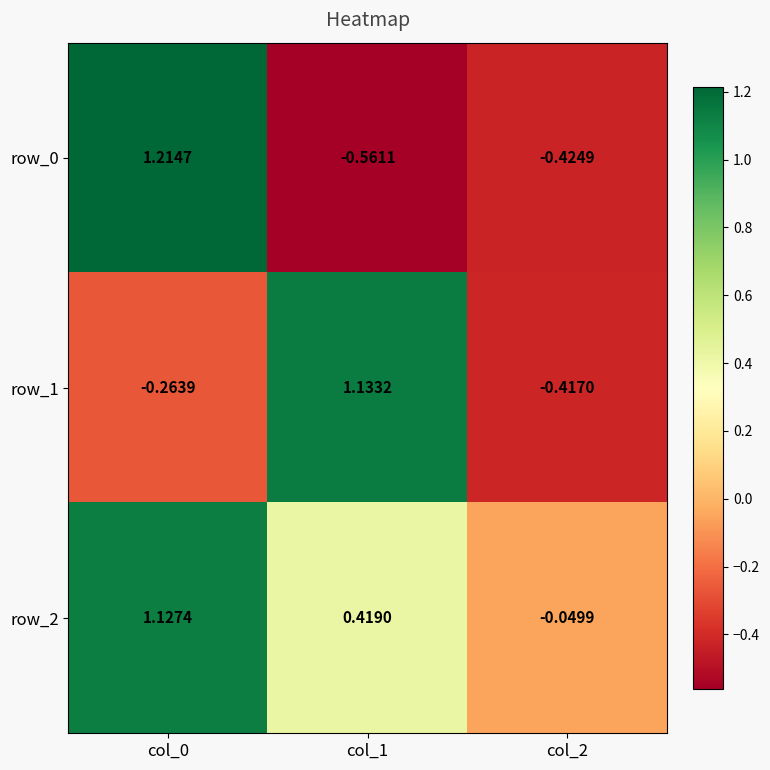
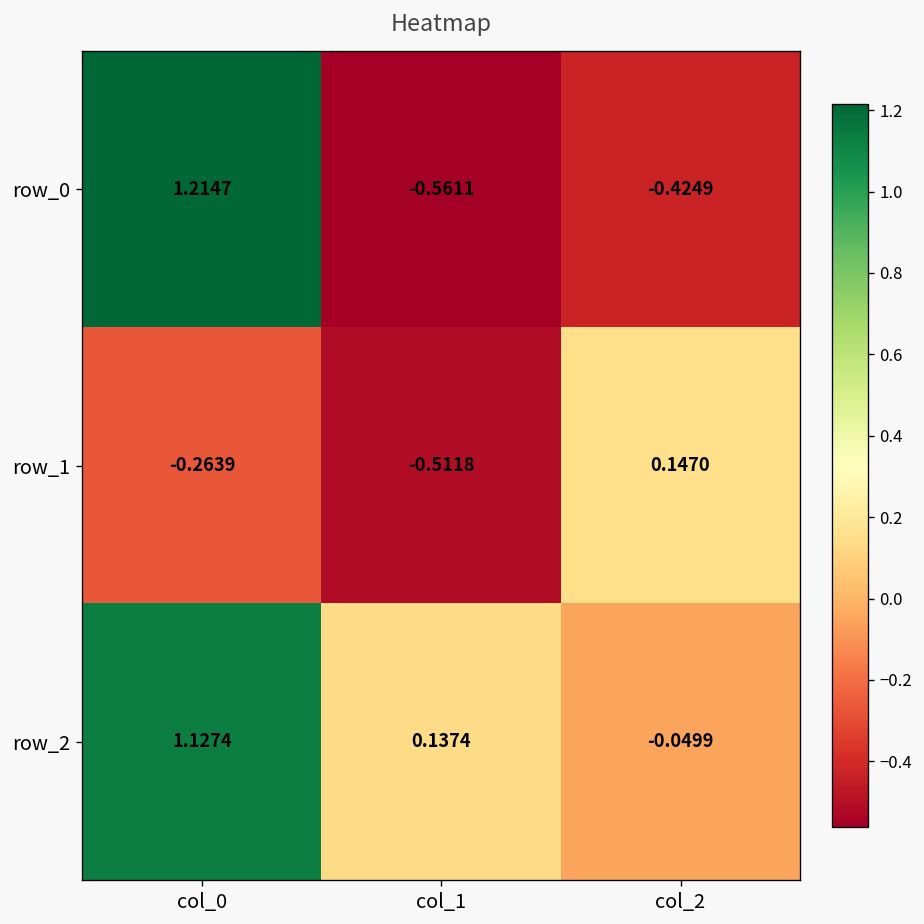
  {
    "row_0": {
      "col_0": 1.2147,
      "col_1": -0.5611,
      "col_2": -0.4249
    },
    "row_1": {
      "col_0": -0.2639,
-     "col_1": 1.1332,
-     "col_2": -0.4170
+     "col_1": -0.5118,
+     "col_2": 0.1470
    },
    "row_2": {
      "col_0": 1.1274,
-     "col_1": 0.4190,
+     "col_1": 0.1374,
      "col_2": -0.0499
    }
  }
